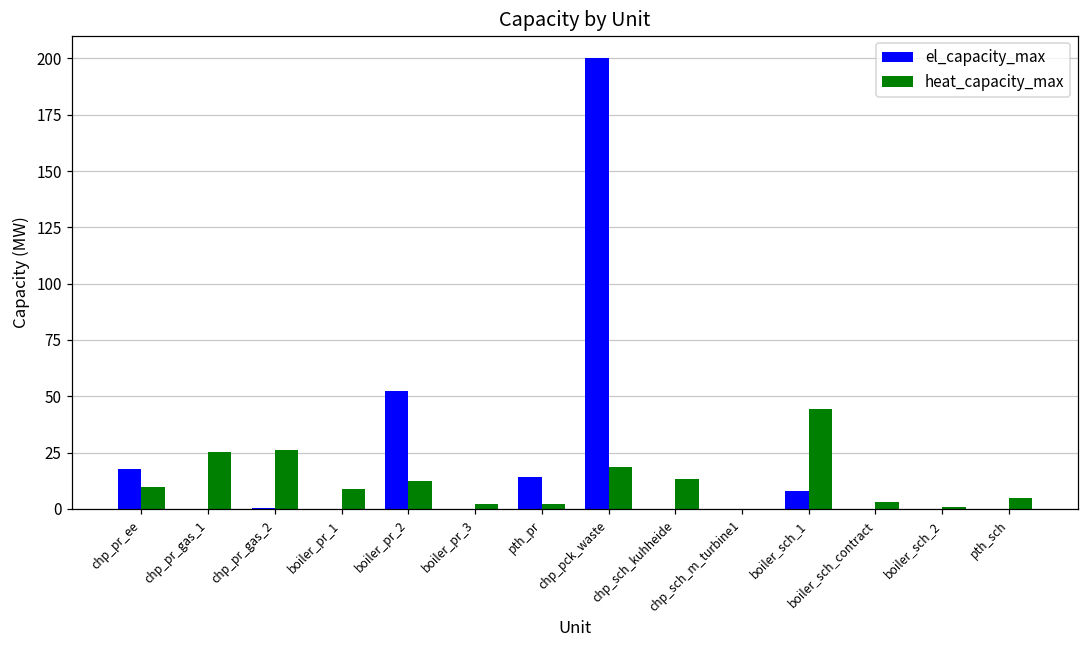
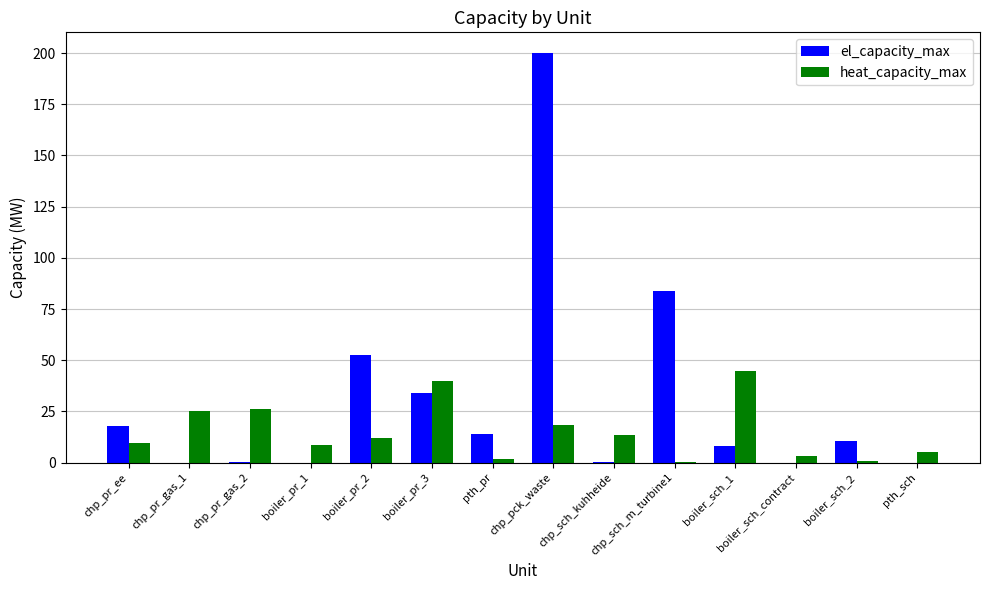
  {
    "el_capacity_max": {
      "chp_pr_ee": 18,
      "boiler_pr_1": 0,
      "boiler_pr_2": 52,
-     "boiler_pr_3": 0,
+     "boiler_pr_3": 34,
      "pth_pr": 14,
      "chp_pck_waste": 200,
-     "chp_sch_m_turbine1": 0,
+     "chp_sch_m_turbine1": 84,
      "boiler_sch_1": 8,
      "boiler_sch_contract": 0,
-     "boiler_sch_2": 0,
+     "boiler_sch_2": 11,
      "pth_sch": 0
    },
    "heat_capacity_max": {
      "chp_pr_ee": 10,
      "chp_pr_gas_1": 25,
      "chp_pr_gas_2": 26,
      "boiler_pr_1": 9,
      "boiler_pr_2": 12,
-     "boiler_pr_3": 2,
+     "boiler_pr_3": 40,
      "pth_pr": 2,
      "chp_pck_waste": 18,
      "chp_sch_kuhheide": 13,
      "boiler_sch_1": 45,
      "boiler_sch_contract": 3,
      "pth_sch": 5
    }
  }
